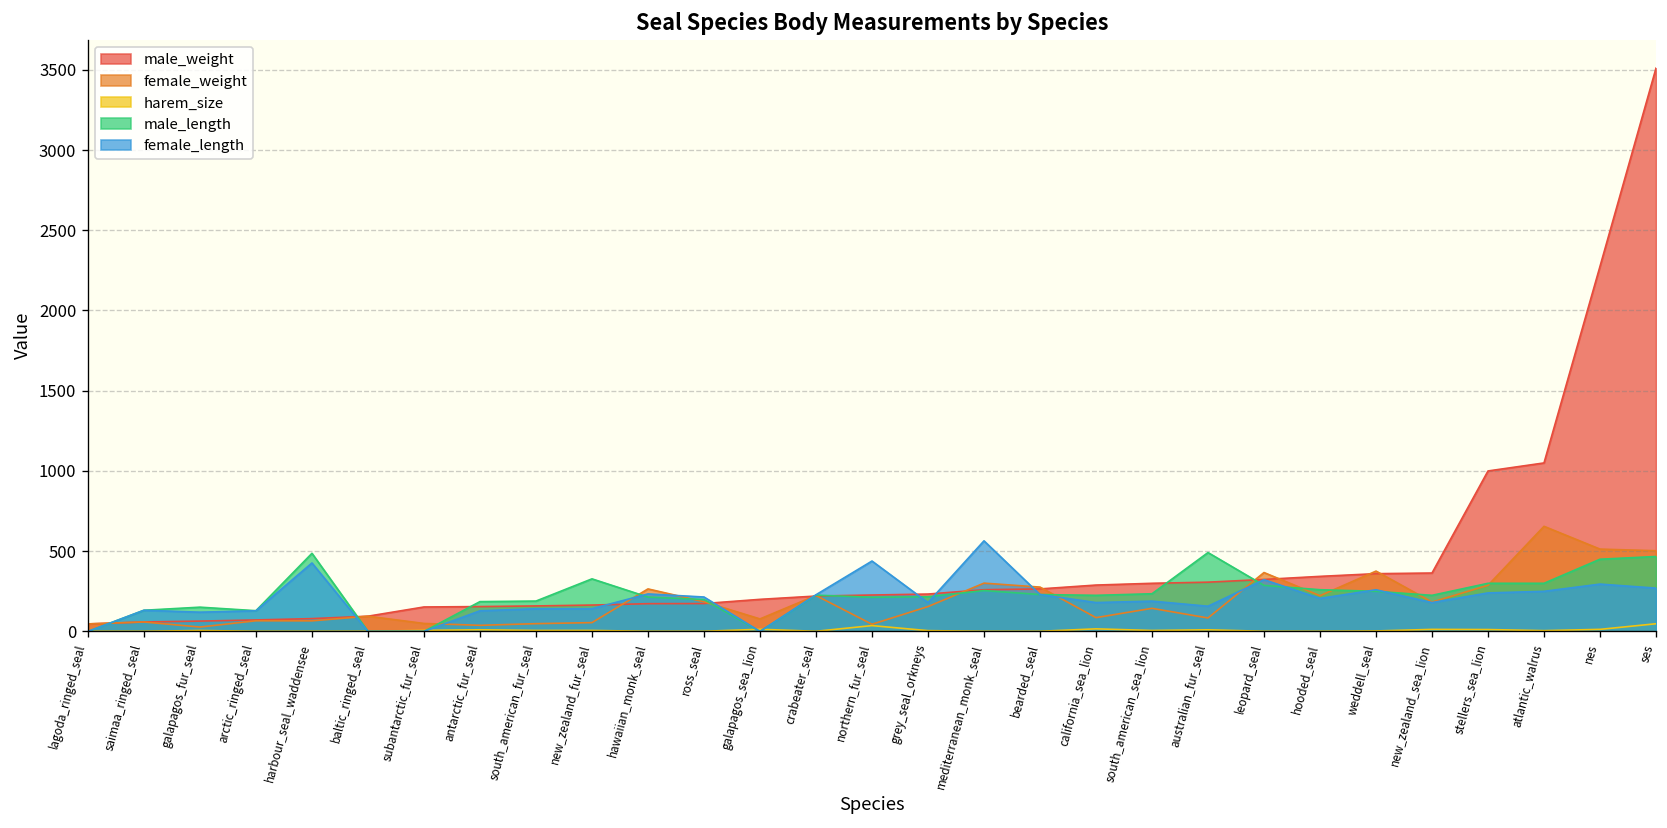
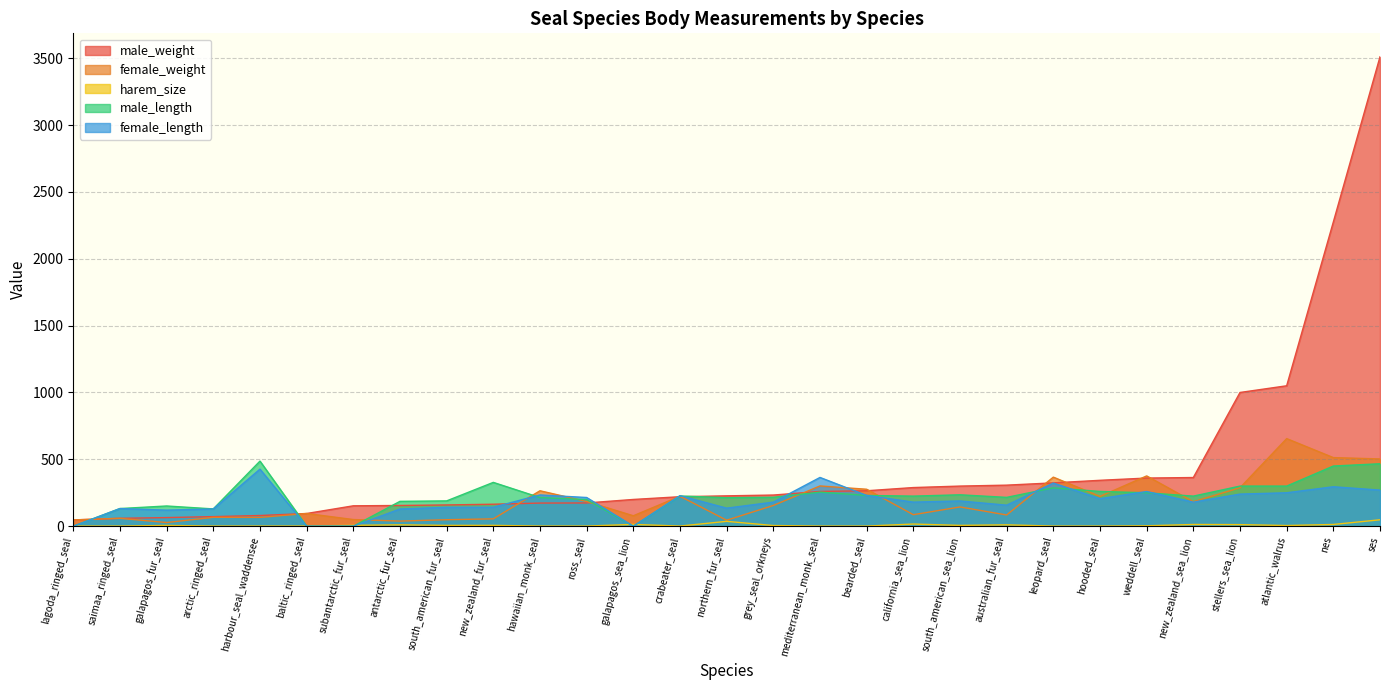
  {
    "harem_size": {
      "saimaa_ringed_seal": 0,
      "galapagos_fur_seal": 10,
      "arctic_ringed_seal": 0,
      "harbour_seal_waddensee": 0,
      "antarctic_fur_seal": 10,
      "south_american_fur_seal": 10,
      "new_zealand_fur_seal": 10,
      "hawaiian_monk_seal": 0,
      "ross_seal": 0,
      "crabeater_seal": 0,
      "grey_seal_orkneys": 10,
      "mediterranean_monk_seal": 0,
      "bearded_seal": 0,
      "california_sea_lion": 20,
      "south_american_sea_lion": 10,
      "australian_fur_seal": 10,
      "leopard_seal": 0,
      "hooded_seal": 0,
      "weddell_seal": 0,
      "new_zealand_sea_lion": 10,
      "stellers_sea_lion": 10,
      "atlantic_walrus": 10,
      "nes": 10,
      "ses": 50
    },
    "male_length": {
      "galapagos_fur_seal": 150,
      "harbour_seal_waddensee": 490,
      "antarctic_fur_seal": 190,
      "south_american_fur_seal": 190,
      "new_zealand_fur_seal": 330,
      "hawaiian_monk_seal": 210,
      "california_sea_lion": 230,
      "south_american_sea_lion": 230,
-     "australian_fur_seal": 490,
+     "australian_fur_seal": 220,
      "leopard_seal": 290,
      "hooded_seal": 260,
      "new_zealand_sea_lion": 230,
      "atlantic_walrus": 300,
      "nes": 450,
      "ses": 470
    },
    "female_length": {
      "galapagos_fur_seal": 120,
      "harbour_seal_waddensee": 430,
      "antarctic_fur_seal": 130,
      "new_zealand_fur_seal": 140,
      "hawaiian_monk_seal": 230,
-     "northern_fur_seal": 440,
+     "northern_fur_seal": 140,
      "grey_seal_orkneys": 180,
-     "mediterranean_monk_seal": 560,
+     "mediterranean_monk_seal": 360,
      "california_sea_lion": 180,
      "south_american_sea_lion": 190,
      "australian_fur_seal": 160,
      "stellers_sea_lion": 240,
      "atlantic_walrus": 250,
      "nes": 300,
      "ses": 270
    }
  }
